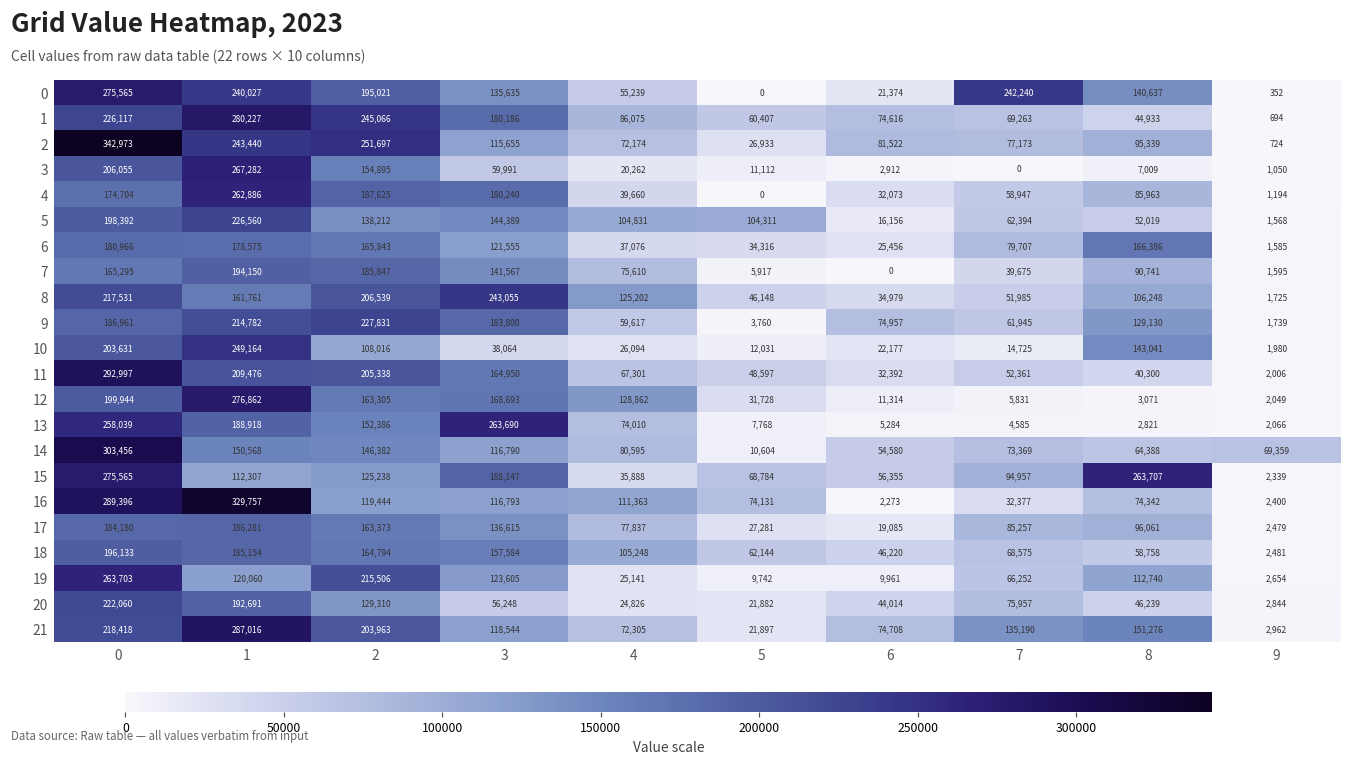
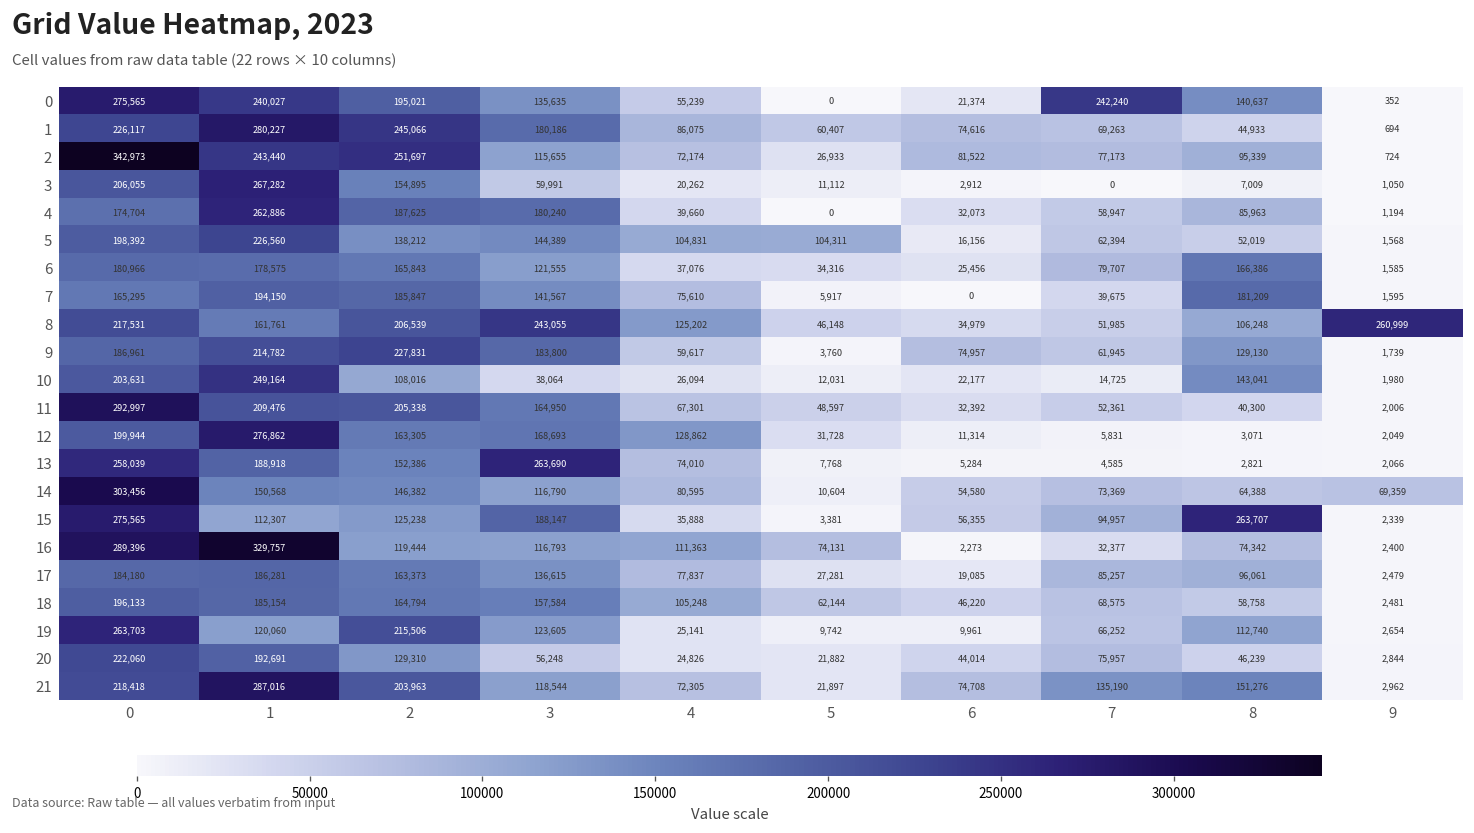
  {
    "7": {
      "0": "165,295",
      "1": "194,150",
      "2": "185,847",
      "3": "141,567",
      "4": "75,610",
      "5": "5,917",
      "6": "0",
      "7": "39,675",
-     "8": "90,741",
+     "8": "181,209",
      "9": "1,595"
    },
    "8": {
      "0": "217,531",
      "1": "161,761",
      "2": "206,539",
      "3": "243,055",
      "4": "125,202",
      "5": "46,148",
      "6": "34,979",
      "7": "51,985",
      "8": "106,248",
-     "9": "1,725"
+     "9": "260,999"
    },
    "15": {
      "0": "275,565",
      "1": "112,307",
      "2": "125,238",
      "3": "188,147",
      "4": "35,888",
-     "5": "68,784",
+     "5": "3,381",
      "6": "56,355",
      "7": "94,957",
      "8": "263,707",
      "9": "2,339"
    }
  }
